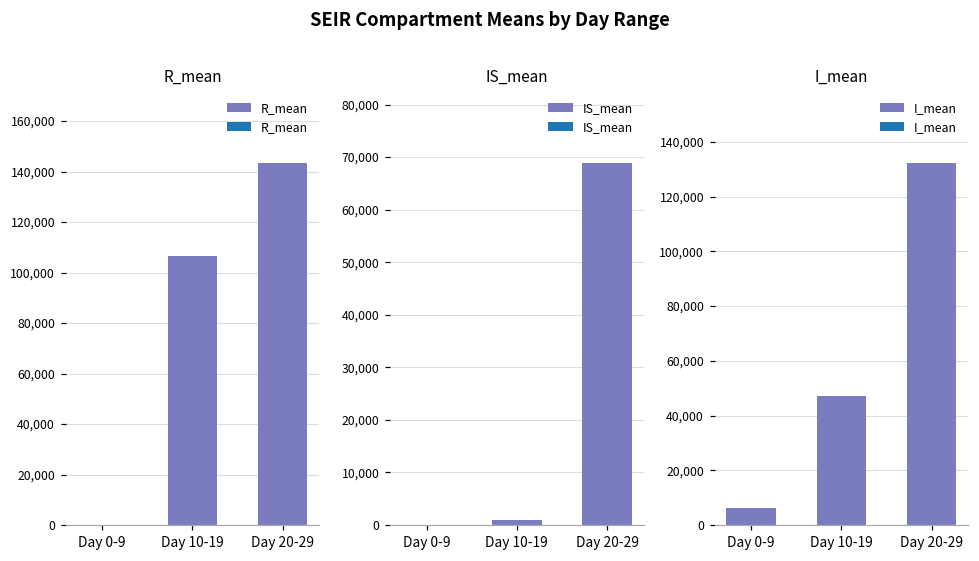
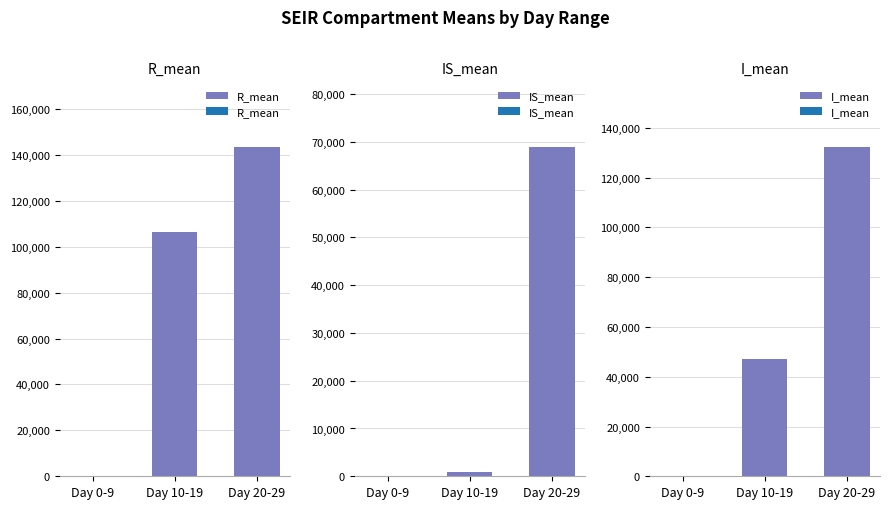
  {
    "R_mean": {
      "Day 0-9": "0",
      "Day 10-19": "106,000",
      "Day 20-29": "143,000"
    },
    "IS_mean": {
      "Day 0-9": "0",
      "Day 10-19": "1,000",
      "Day 20-29": "69,000"
    },
    "I_mean": {
-     "Day 0-9": "6,000",
+     "Day 0-9": "0",
      "Day 10-19": "47,000",
      "Day 20-29": "132,000"
    }
  }
